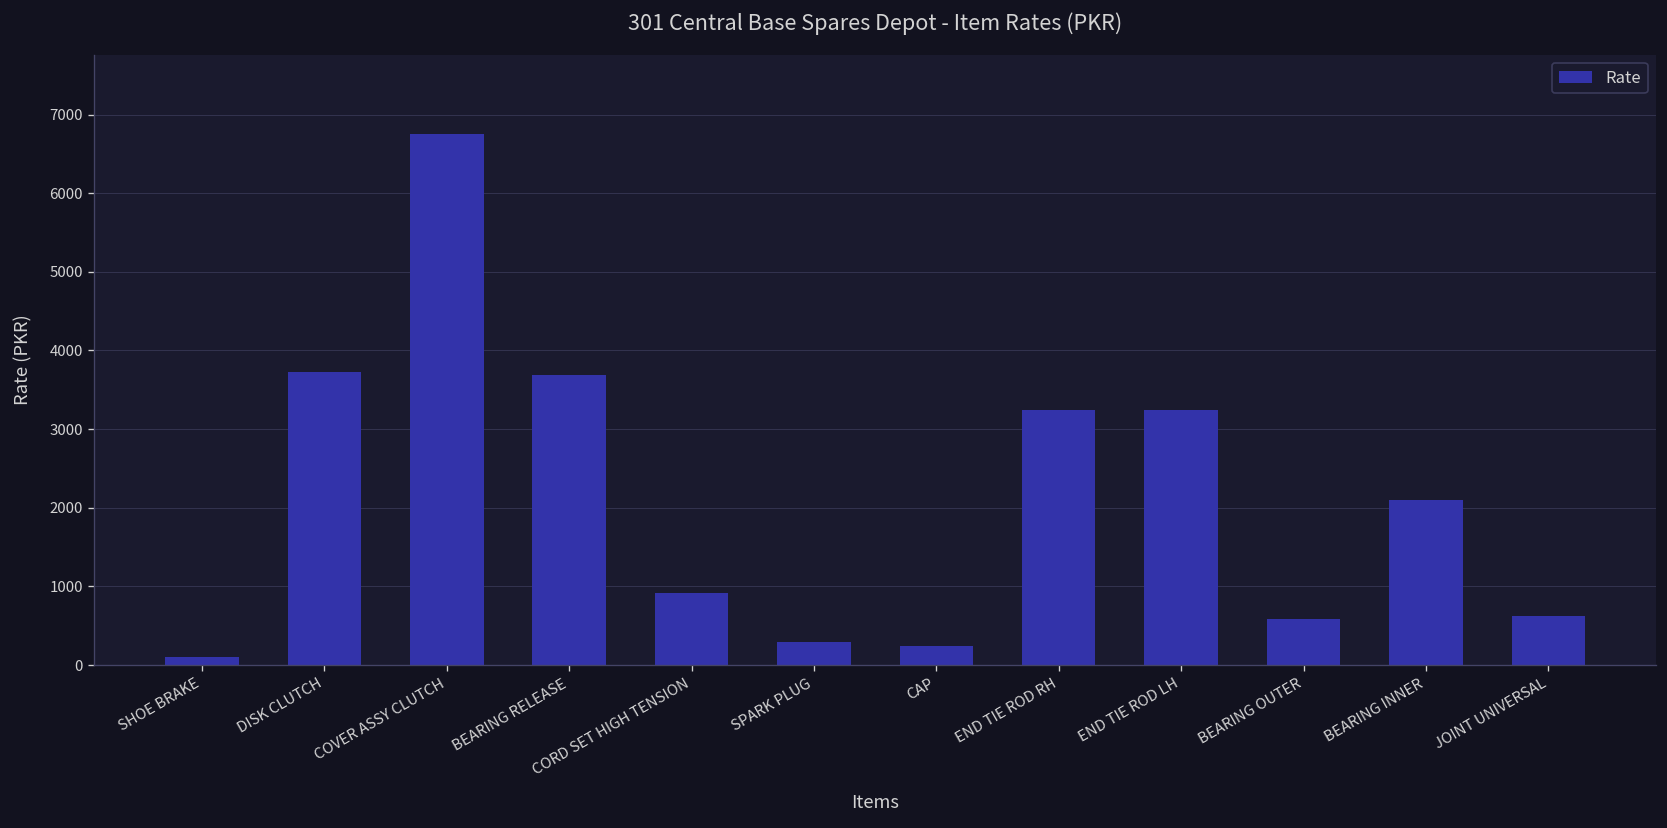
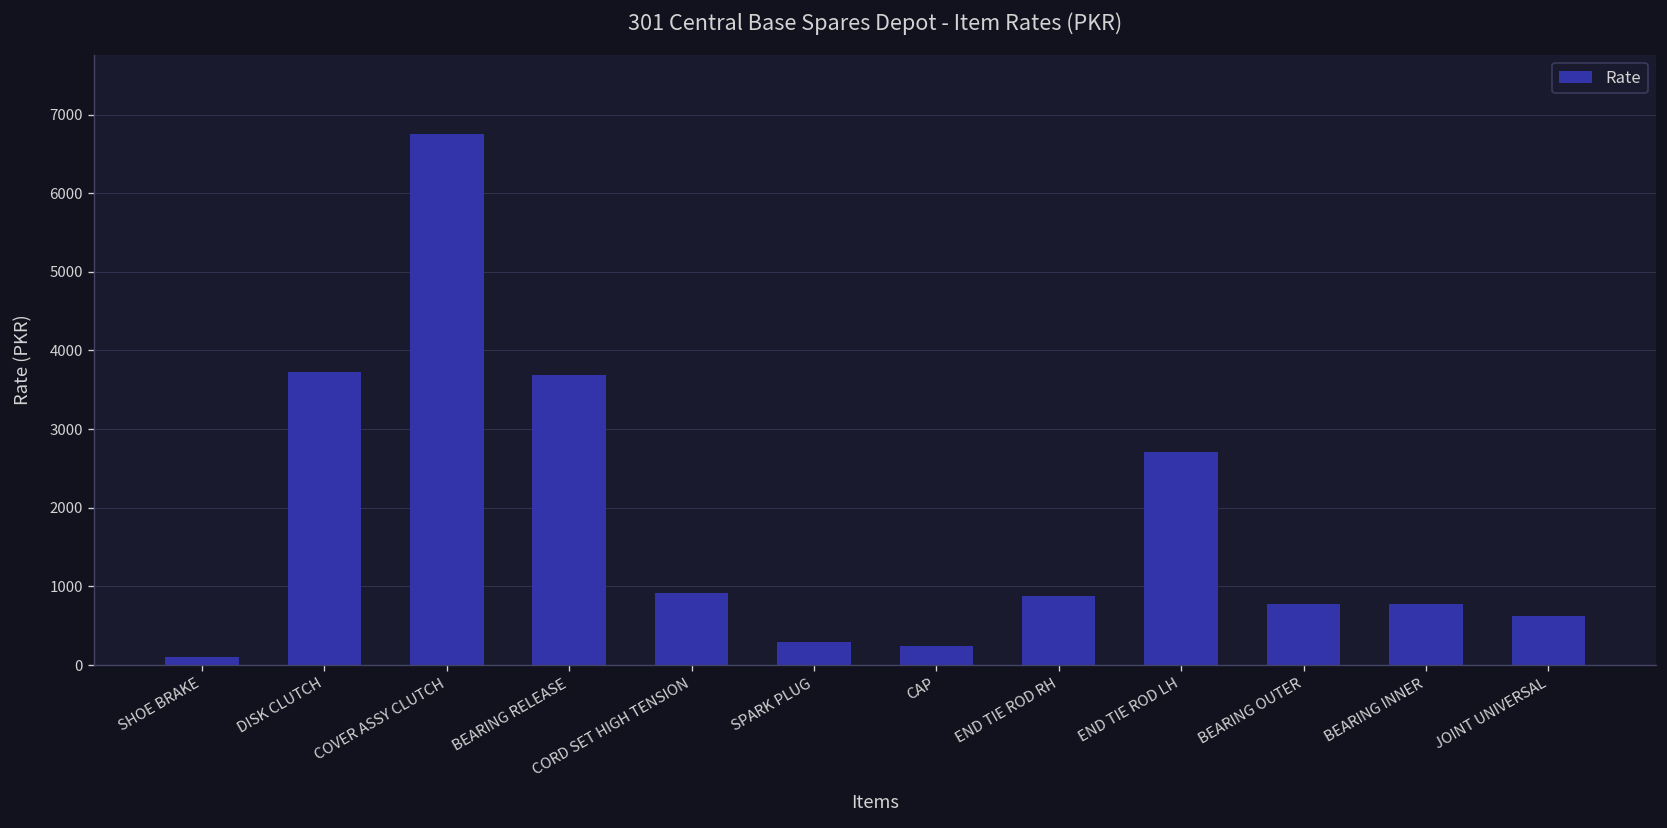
  {
    "SHOE BRAKE": 100,
    "DISK CLUTCH": 3700,
    "COVER ASSY CLUTCH": 6800,
    "BEARING RELEASE": 3700,
    "CORD SET HIGH TENSION": 900,
    "SPARK PLUG": 300,
    "CAP": 200,
-   "END TIE ROD RH": 3200,
-   "END TIE ROD LH": 3200,
-   "BEARING OUTER": 600,
-   "BEARING INNER": 2100,
+   "END TIE ROD RH": 900,
+   "END TIE ROD LH": 2700,
+   "BEARING OUTER": 800,
+   "BEARING INNER": 800,
    "JOINT UNIVERSAL": 600
  }
